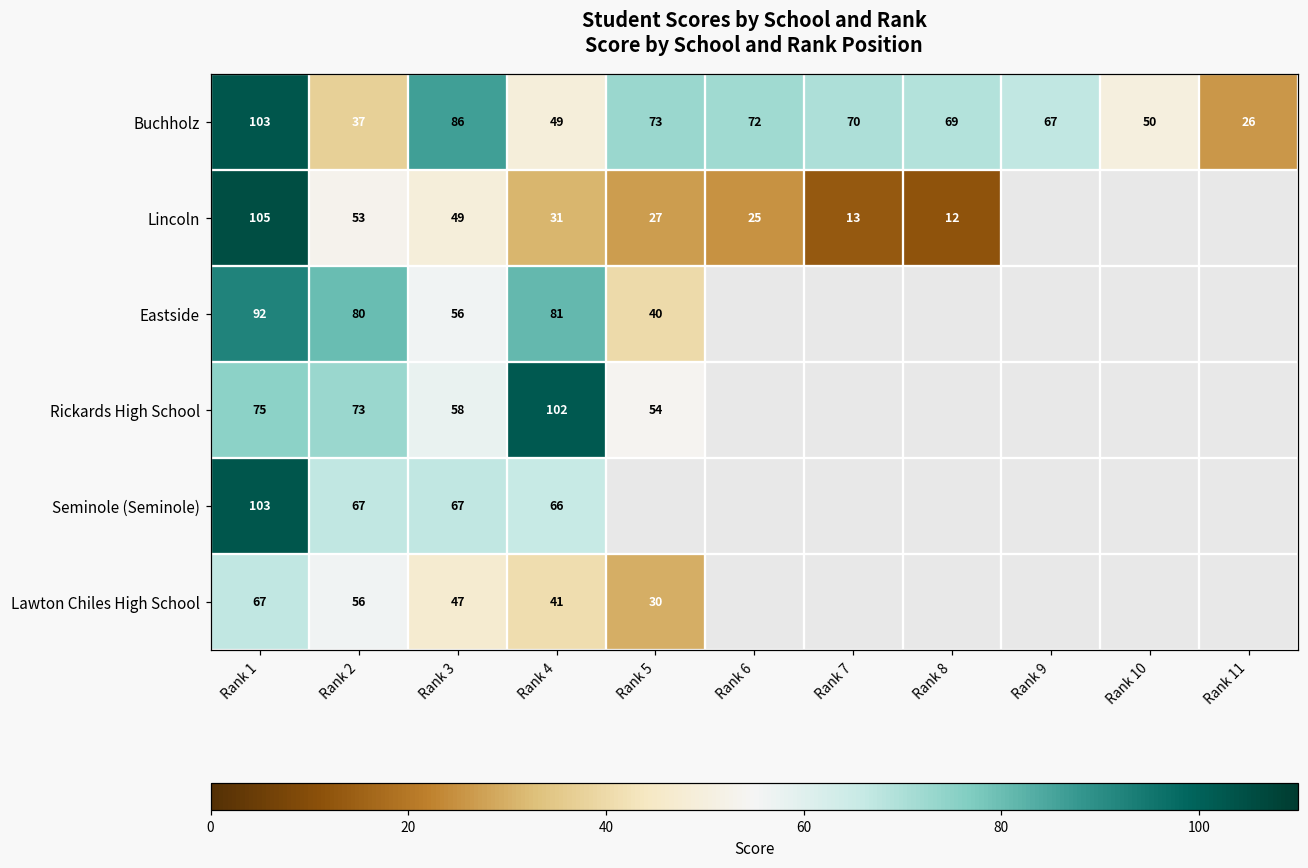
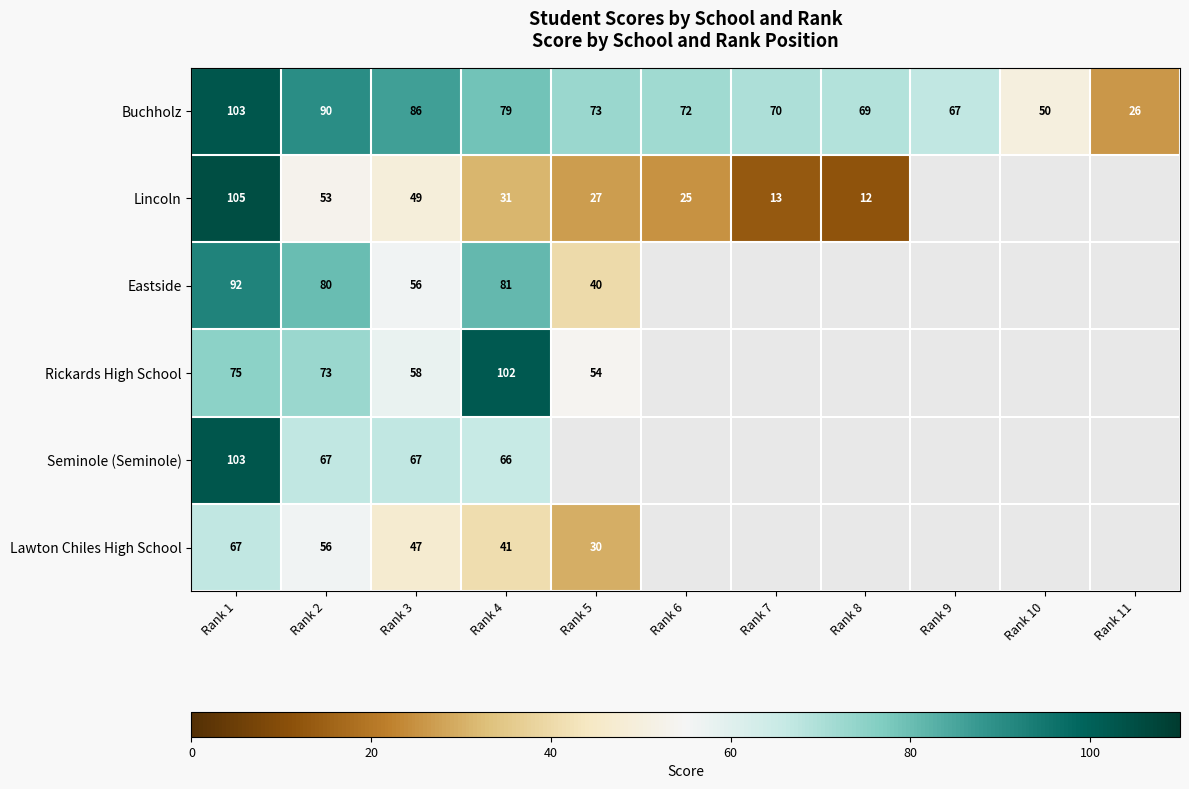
  {
    "Buchholz": {
      "Rank 1": 103,
-     "Rank 2": 37,
+     "Rank 2": 90,
      "Rank 3": 86,
-     "Rank 4": 49,
+     "Rank 4": 79,
      "Rank 5": 73,
      "Rank 6": 72,
      "Rank 7": 70,
      "Rank 8": 69,
      "Rank 9": 67,
      "Rank 10": 50,
      "Rank 11": 26
    },
    "Lincoln": {
      "Rank 1": 105,
      "Rank 2": 53,
      "Rank 3": 49,
      "Rank 4": 31,
      "Rank 5": 27,
      "Rank 6": 25,
      "Rank 7": 13,
      "Rank 8": 12
    },
    "Eastside": {
      "Rank 1": 92,
      "Rank 2": 80,
      "Rank 3": 56,
      "Rank 4": 81,
      "Rank 5": 40
    },
    "Rickards High School": {
      "Rank 1": 75,
      "Rank 2": 73,
      "Rank 3": 58,
      "Rank 4": 102,
      "Rank 5": 54
    },
    "Seminole (Seminole)": {
      "Rank 1": 103,
      "Rank 2": 67,
      "Rank 3": 67,
      "Rank 4": 66
    },
    "Lawton Chiles High School": {
      "Rank 1": 67,
      "Rank 2": 56,
      "Rank 3": 47,
      "Rank 4": 41,
      "Rank 5": 30
    }
  }
